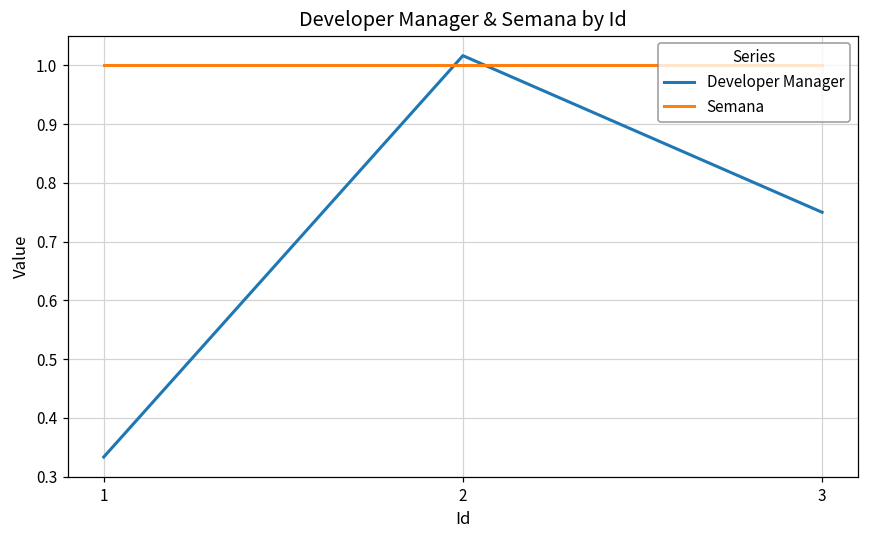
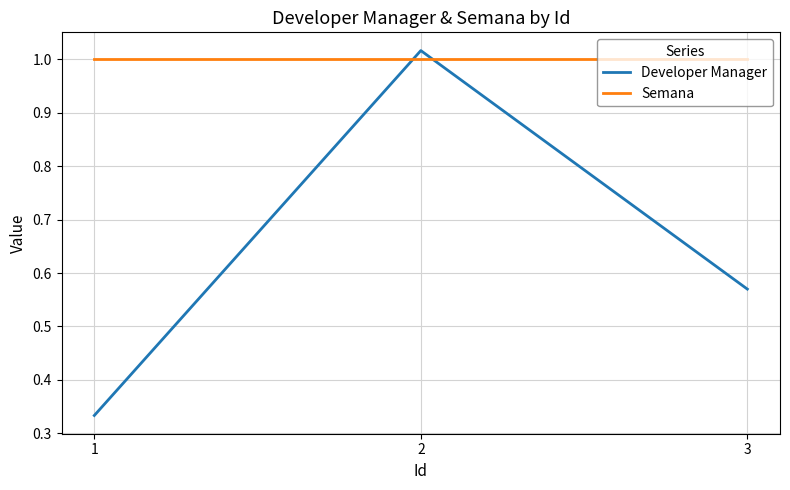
  {
    "Developer Manager": {
      "1": 0.33,
      "2": 1.02,
-     "3": 0.75
+     "3": 0.57
    },
    "Semana": {
      "1": 1.00,
      "2": 1.00
    }
  }
